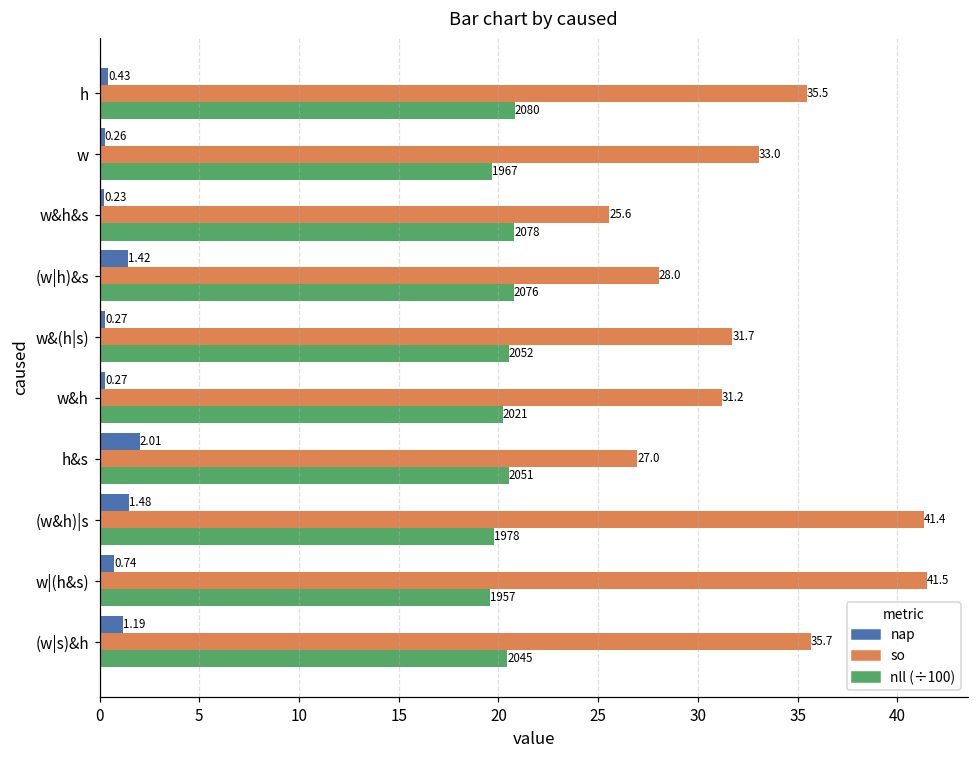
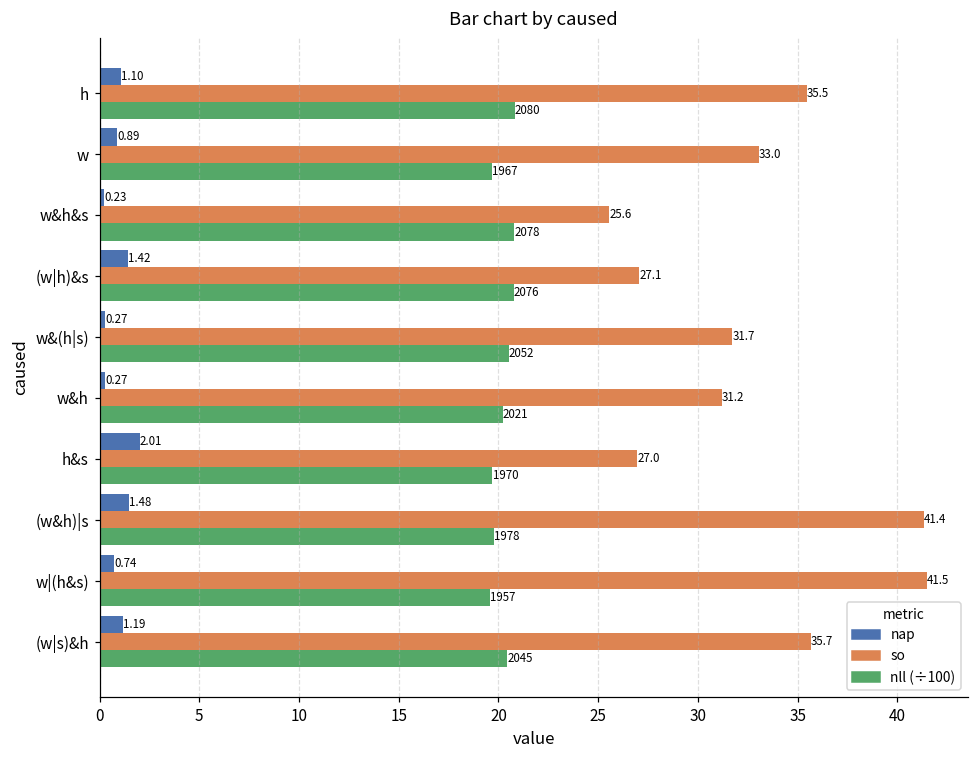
  {
    "nap": {
-     "h": 0.43,
-     "w": 0.26,
+     "h": 1.10,
+     "w": 0.89,
      "w&h&s": 0.23,
      "(w|h)&s": 1.42,
      "w&(h|s)": 0.27,
      "w&h": 0.27,
      "h&s": 2.01,
      "(w&h)|s": 1.48,
      "w|(h&s)": 0.74,
      "(w|s)&h": 1.19
    },
    "so": {
      "h": 35.5,
      "w": 33.0,
      "w&h&s": 25.6,
-     "(w|h)&s": 28.0,
+     "(w|h)&s": 27.1,
      "w&(h|s)": 31.7,
      "w&h": 31.2,
      "h&s": 27.0,
      "(w&h)|s": 41.4,
      "w|(h&s)": 41.5,
      "(w|s)&h": 35.7
    },
    "nll (÷100)": {
-     "h&s": 2051
+     "h&s": 1970
    }
  }
